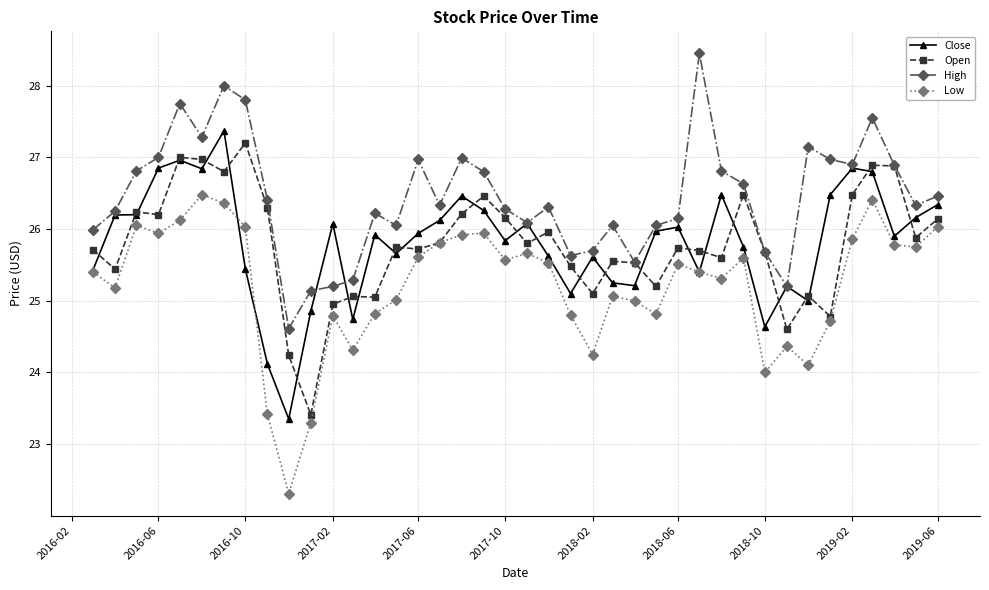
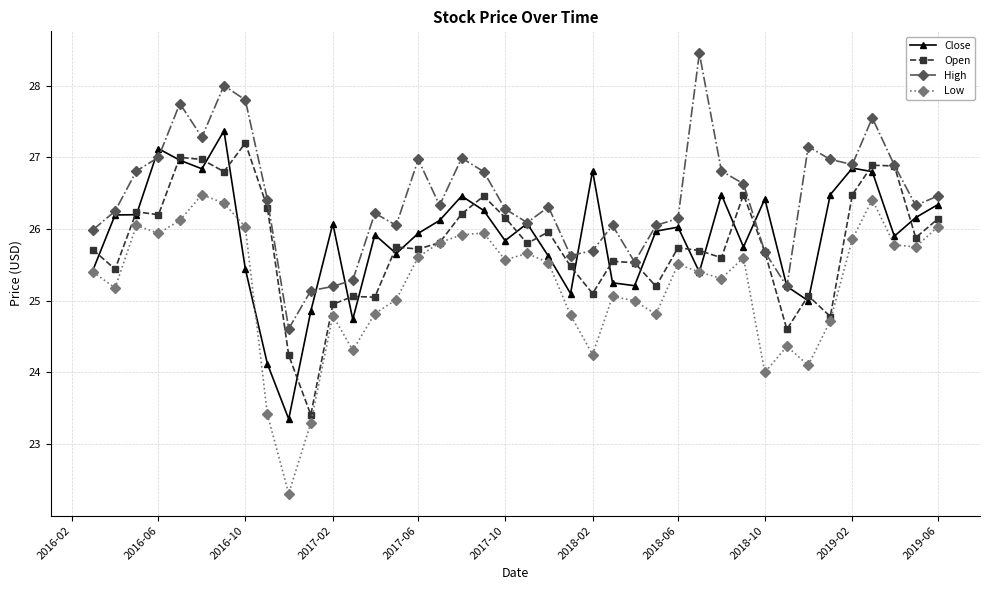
  {
    "Close": {
-     "2016-06": 26.9,
+     "2016-06": 27.1,
      "2016-10": 25.4,
      "2017-02": 26.1,
      "2017-06": 25.9,
      "2017-10": 25.8,
-     "2018-02": 25.6,
+     "2018-02": 26.8,
      "2018-06": 26.0,
-     "2018-10": 24.6,
+     "2018-10": 26.4,
      "2019-02": 26.9,
      "2019-06": 26.3
    }
  }
